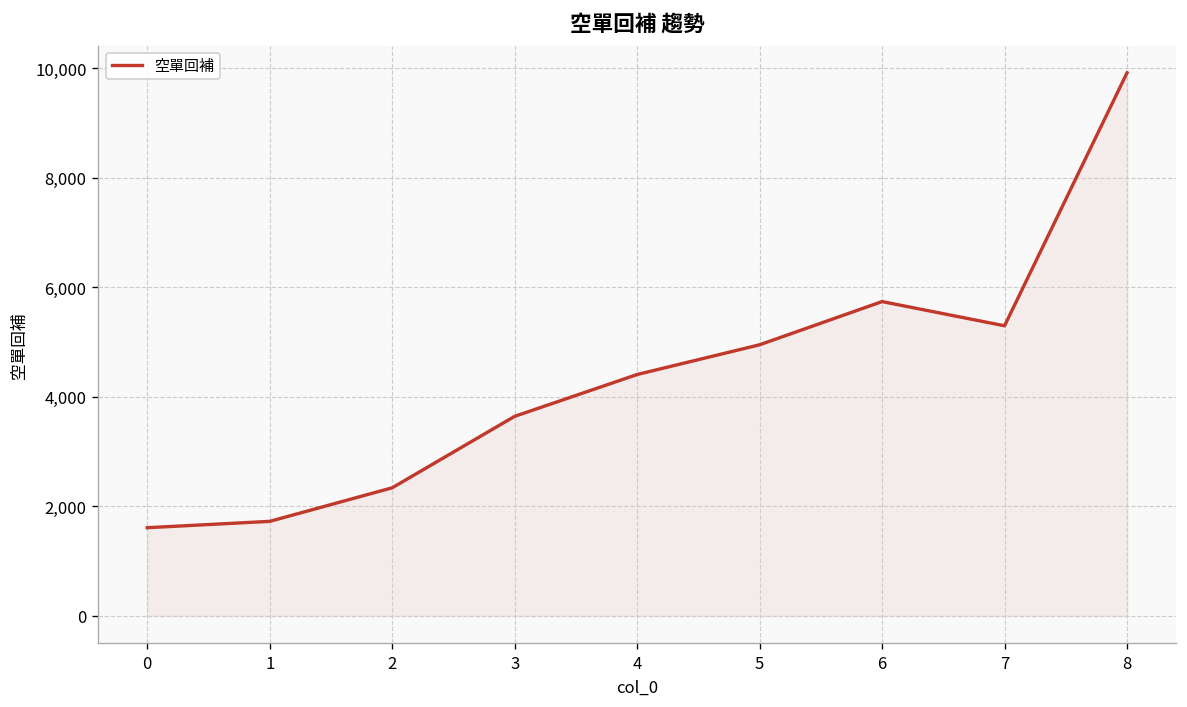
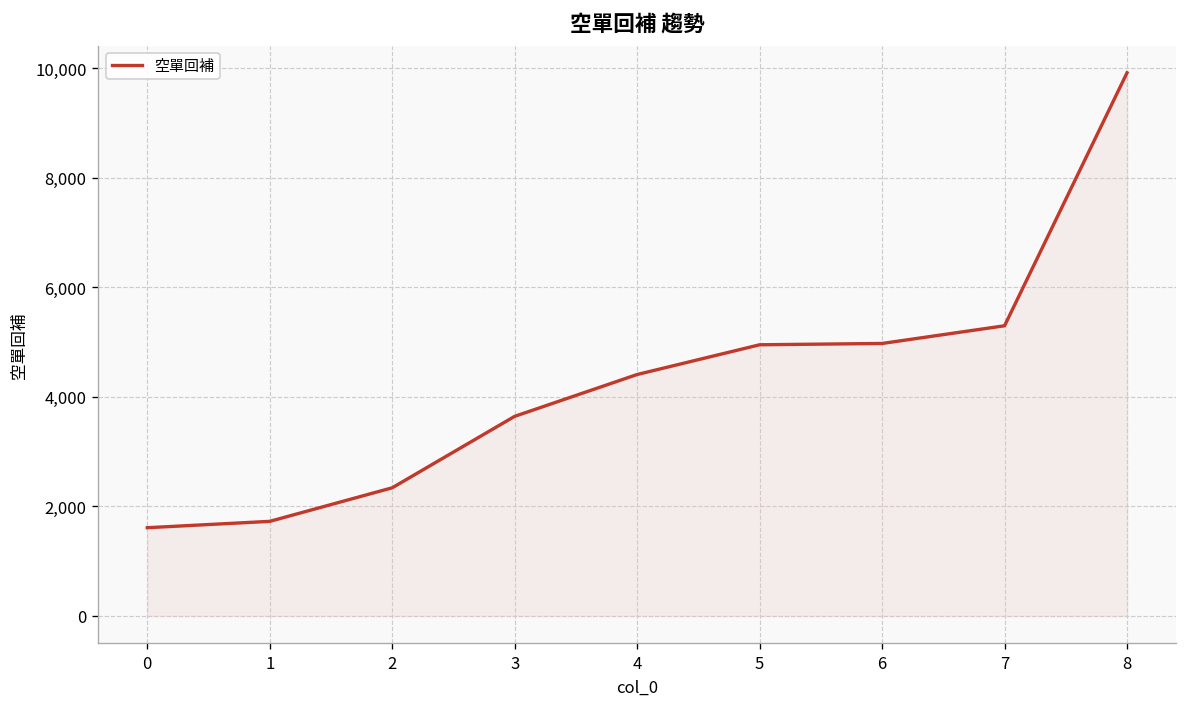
  {
    "0": "1,600",
    "1": "1,700",
    "2": "2,300",
    "3": "3,600",
    "4": "4,400",
    "5": "5,000",
-   "6": "5,700",
+   "6": "5,000",
    "7": "5,300",
    "8": "9,900"
  }
